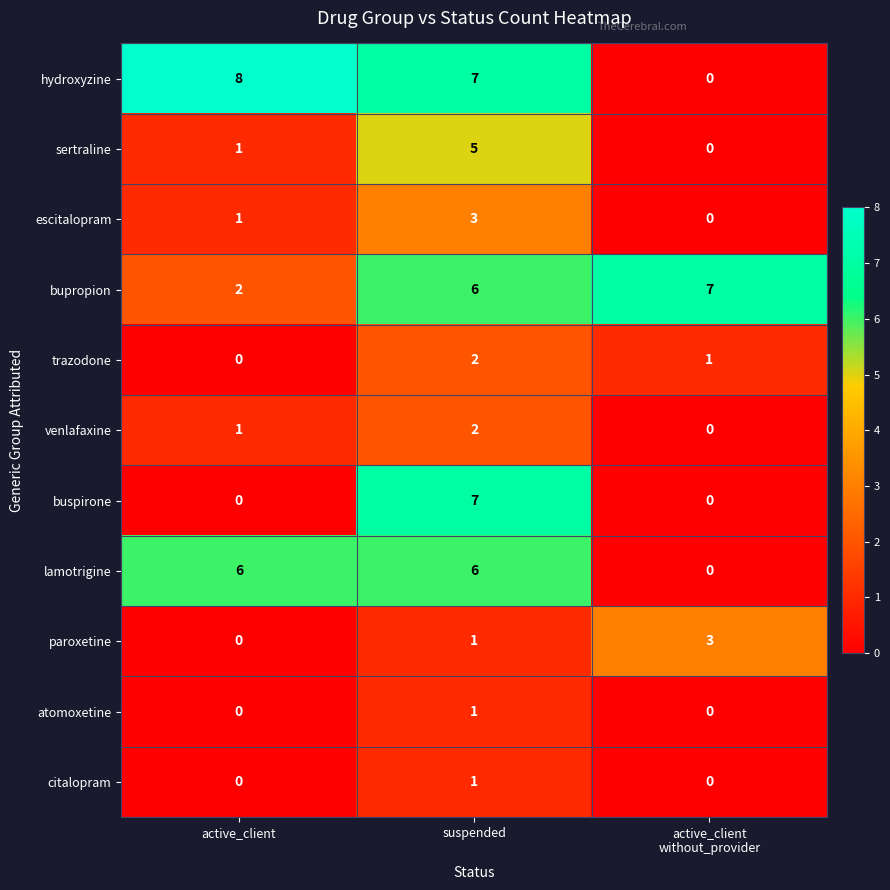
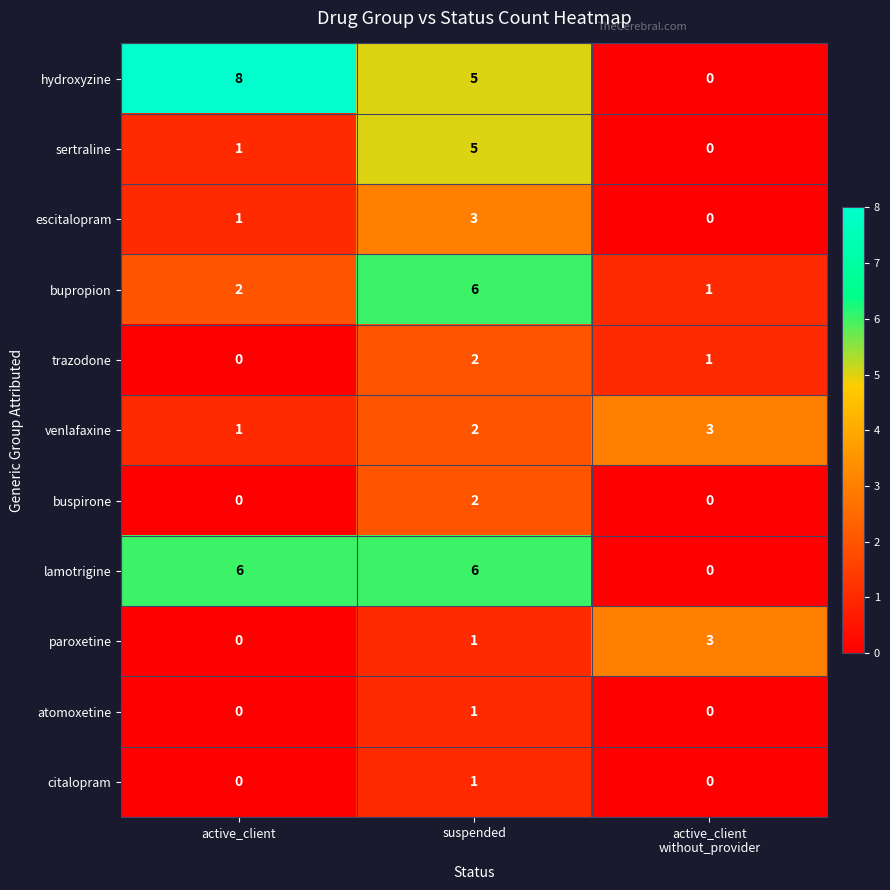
  {
    "hydroxyzine": {
      "active_client": 8,
-     "suspended": 7,
+     "suspended": 5,
      "active_client without_provider": 0
    },
    "sertraline": {
      "active_client": 1,
      "suspended": 5,
      "active_client without_provider": 0
    },
    "escitalopram": {
      "active_client": 1,
      "suspended": 3,
      "active_client without_provider": 0
    },
    "bupropion": {
      "active_client": 2,
      "suspended": 6,
-     "active_client without_provider": 7
+     "active_client without_provider": 1
    },
    "trazodone": {
      "active_client": 0,
      "suspended": 2,
      "active_client without_provider": 1
    },
    "venlafaxine": {
      "active_client": 1,
      "suspended": 2,
-     "active_client without_provider": 0
+     "active_client without_provider": 3
    },
    "buspirone": {
      "active_client": 0,
-     "suspended": 7,
+     "suspended": 2,
      "active_client without_provider": 0
    },
    "lamotrigine": {
      "active_client": 6,
      "suspended": 6,
      "active_client without_provider": 0
    },
    "paroxetine": {
      "active_client": 0,
      "suspended": 1,
      "active_client without_provider": 3
    },
    "atomoxetine": {
      "active_client": 0,
      "suspended": 1,
      "active_client without_provider": 0
    },
    "citalopram": {
      "active_client": 0,
      "suspended": 1,
      "active_client without_provider": 0
    }
  }
